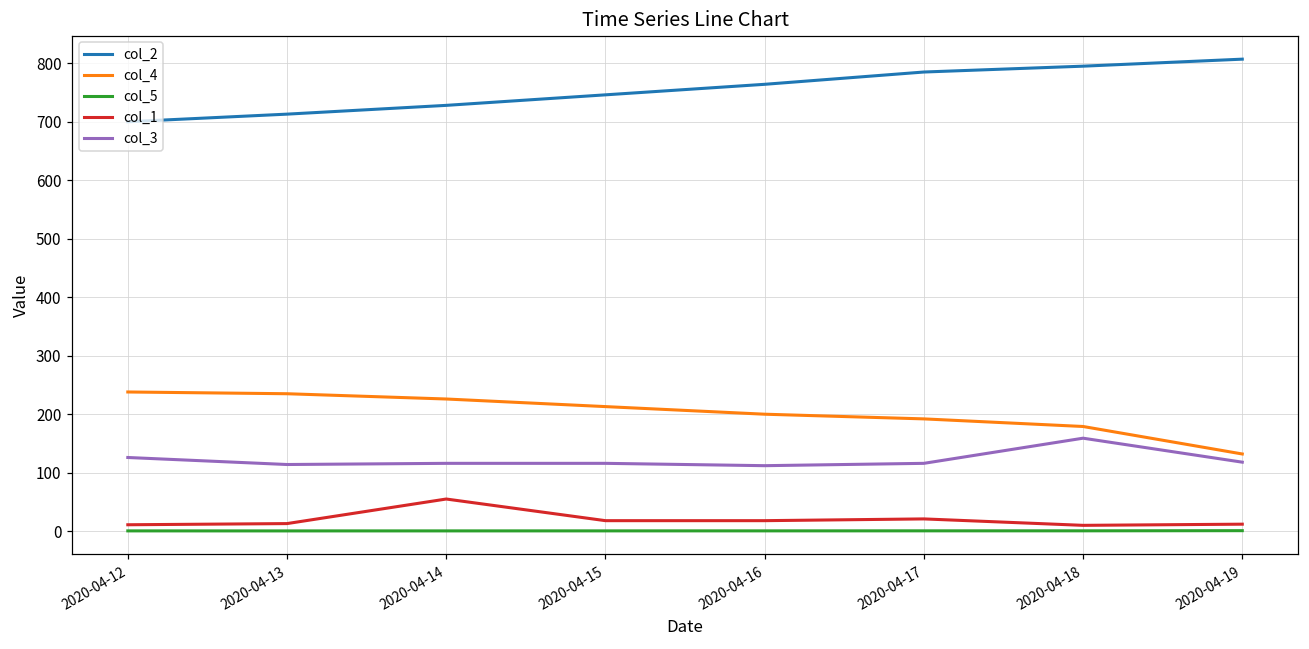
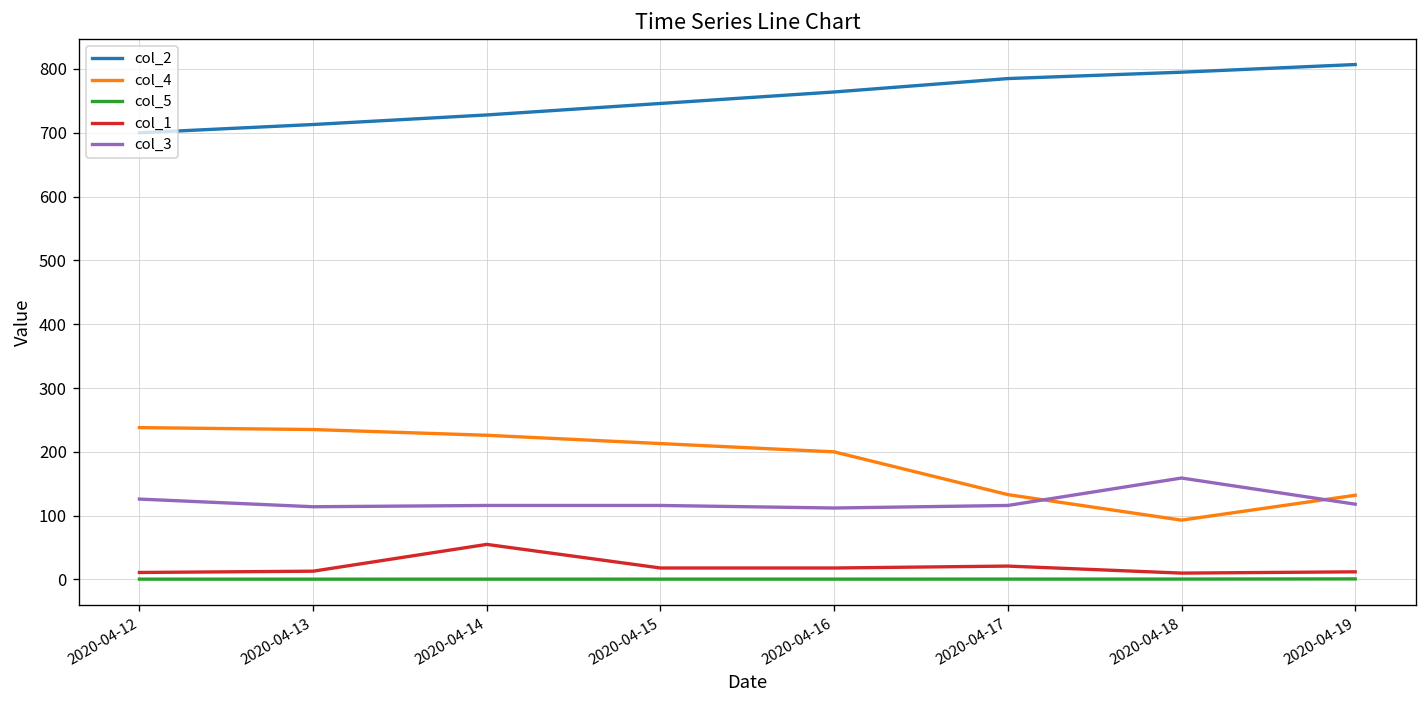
  {
    "col_2": {
      "2020-04-13": 710,
      "2020-04-14": 730,
      "2020-04-15": 750,
      "2020-04-16": 760,
      "2020-04-17": 790,
      "2020-04-18": 800,
      "2020-04-19": 810
    },
    "col_4": {
      "2020-04-12": 240,
      "2020-04-13": 240,
      "2020-04-14": 230,
      "2020-04-15": 210,
      "2020-04-16": 200,
-     "2020-04-17": 190,
-     "2020-04-18": 180,
+     "2020-04-17": 130,
+     "2020-04-18": 90,
      "2020-04-19": 130
    },
    "col_5": {
      "2020-04-12": 0,
      "2020-04-13": 0,
      "2020-04-14": 0,
      "2020-04-15": 0,
      "2020-04-16": 0,
      "2020-04-17": 0,
      "2020-04-18": 0,
      "2020-04-19": 0
    },
    "col_1": {
      "2020-04-12": 10,
      "2020-04-13": 10,
      "2020-04-14": 60,
      "2020-04-15": 20,
      "2020-04-16": 20,
      "2020-04-17": 20,
      "2020-04-18": 10,
      "2020-04-19": 10
    },
    "col_3": {
      "2020-04-12": 130,
      "2020-04-13": 110,
      "2020-04-14": 120,
      "2020-04-15": 120,
      "2020-04-16": 110,
      "2020-04-17": 120,
      "2020-04-18": 160,
      "2020-04-19": 120
    }
  }
